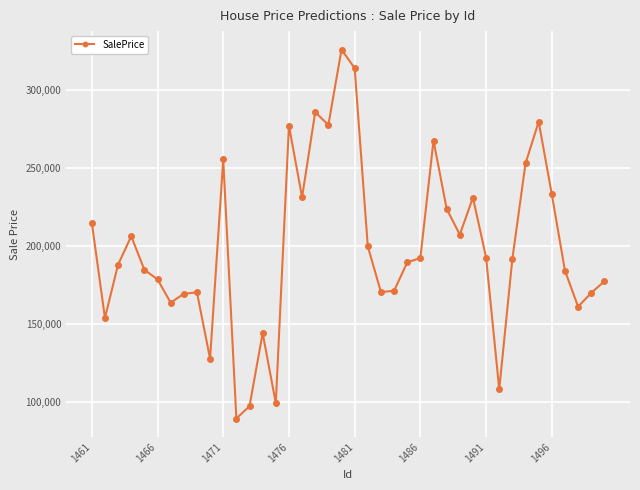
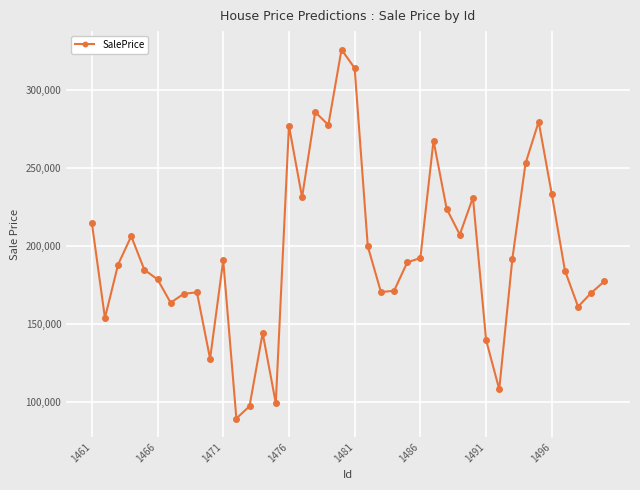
  {
    "1461": "215,000",
    "1466": "179,000",
-   "1471": "256,000",
+   "1471": "191,000",
    "1476": "277,000",
    "1481": "314,000",
    "1486": "192,000",
-   "1491": "193,000",
+   "1491": "140,000",
    "1496": "233,000"
  }
